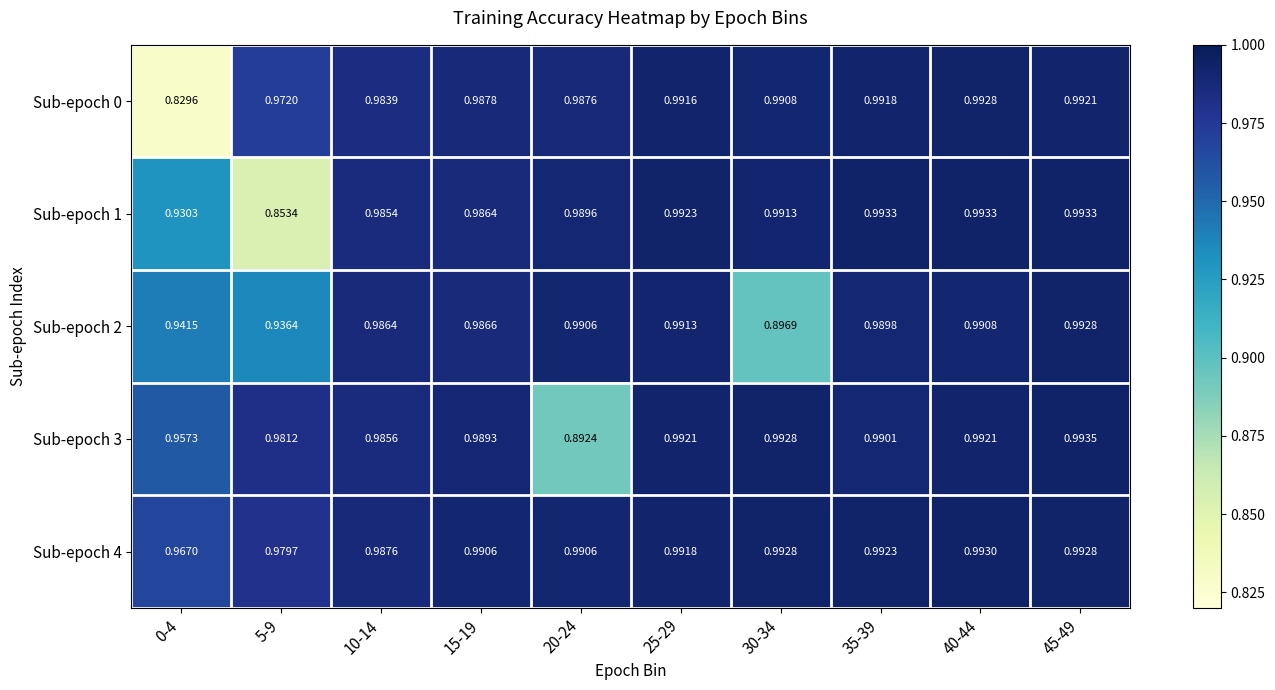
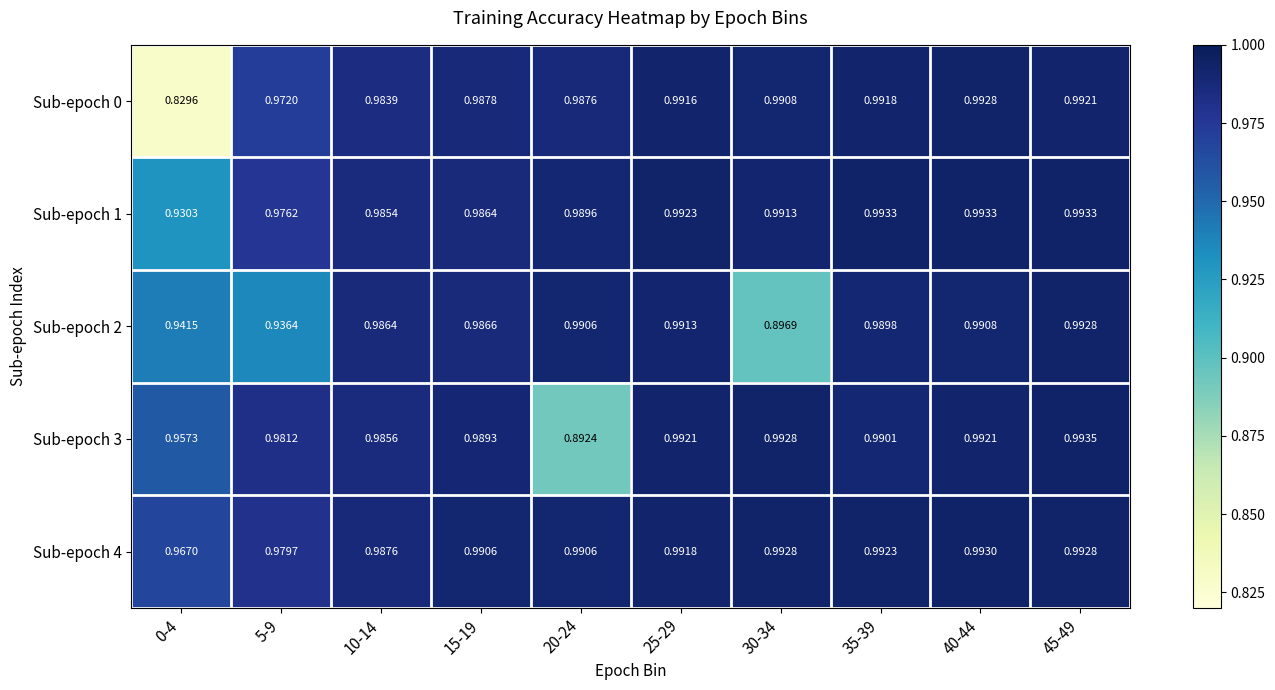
  {
    "Sub-epoch 0": {
      "0-4": 0.8296,
      "5-9": 0.9720,
      "10-14": 0.9839,
      "15-19": 0.9878,
      "20-24": 0.9876,
      "25-29": 0.9916,
      "30-34": 0.9908,
      "35-39": 0.9918,
      "40-44": 0.9928,
      "45-49": 0.9921
    },
    "Sub-epoch 1": {
      "0-4": 0.9303,
-     "5-9": 0.8534,
+     "5-9": 0.9762,
      "10-14": 0.9854,
      "15-19": 0.9864,
      "20-24": 0.9896,
      "25-29": 0.9923,
      "30-34": 0.9913,
      "35-39": 0.9933,
      "40-44": 0.9933,
      "45-49": 0.9933
    },
    "Sub-epoch 2": {
      "0-4": 0.9415,
      "5-9": 0.9364,
      "10-14": 0.9864,
      "15-19": 0.9866,
      "20-24": 0.9906,
      "25-29": 0.9913,
      "30-34": 0.8969,
      "35-39": 0.9898,
      "40-44": 0.9908,
      "45-49": 0.9928
    },
    "Sub-epoch 3": {
      "0-4": 0.9573,
      "5-9": 0.9812,
      "10-14": 0.9856,
      "15-19": 0.9893,
      "20-24": 0.8924,
      "25-29": 0.9921,
      "30-34": 0.9928,
      "35-39": 0.9901,
      "40-44": 0.9921,
      "45-49": 0.9935
    },
    "Sub-epoch 4": {
      "0-4": 0.9670,
      "5-9": 0.9797,
      "10-14": 0.9876,
      "15-19": 0.9906,
      "20-24": 0.9906,
      "25-29": 0.9918,
      "30-34": 0.9928,
      "35-39": 0.9923,
      "40-44": 0.9930,
      "45-49": 0.9928
    }
  }
